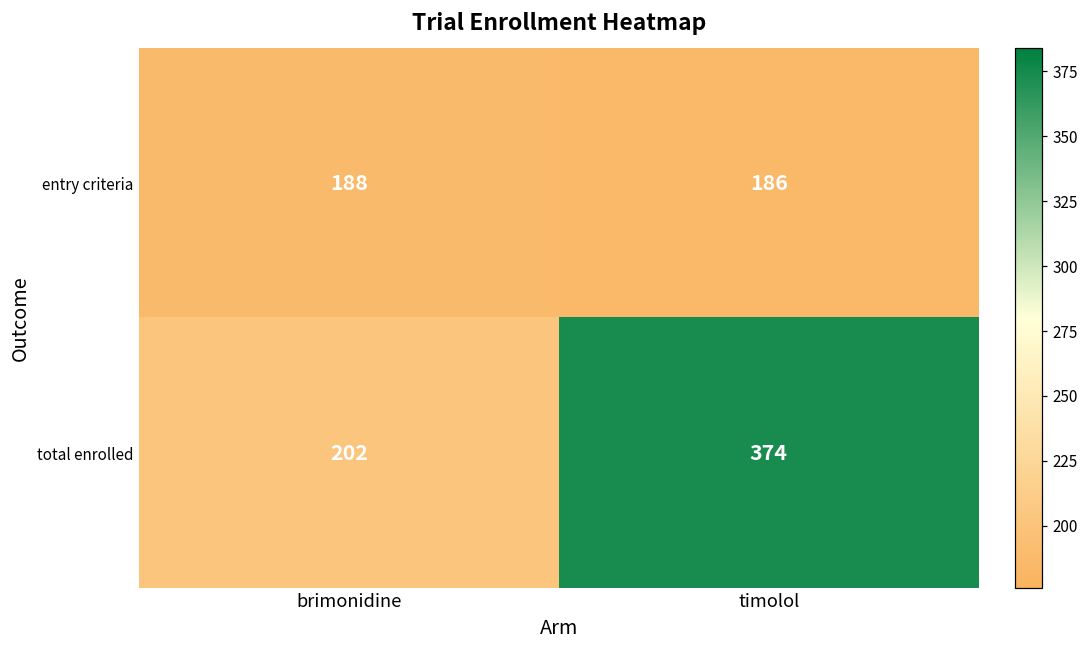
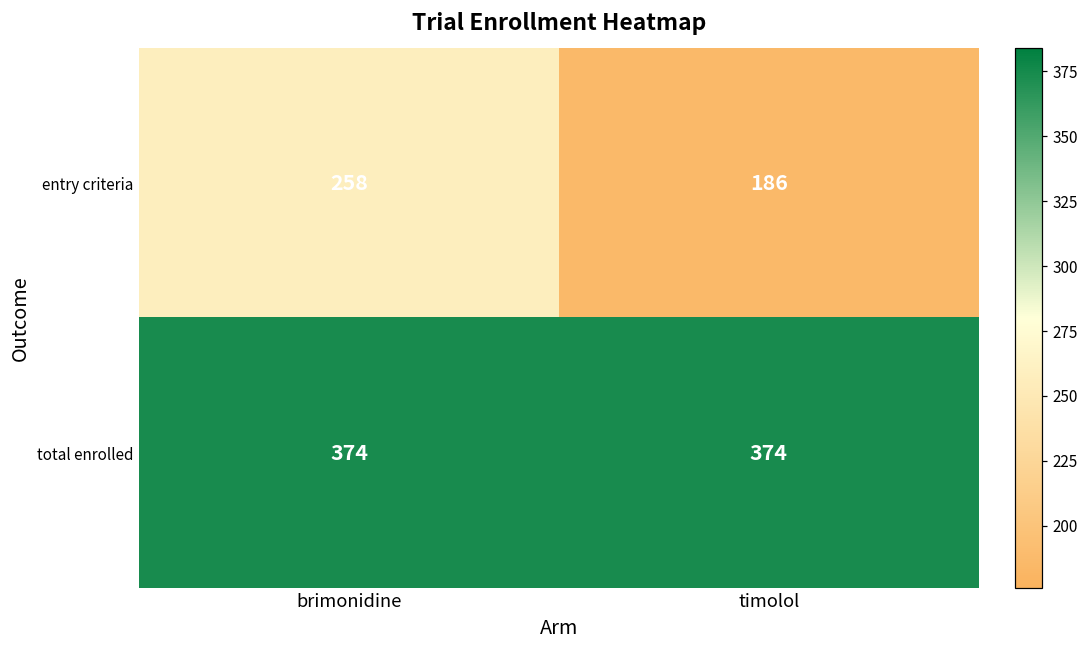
  {
    "entry criteria": {
-     "brimonidine": 188,
+     "brimonidine": 258,
      "timolol": 186
    },
    "total enrolled": {
-     "brimonidine": 202,
+     "brimonidine": 374,
      "timolol": 374
    }
  }
